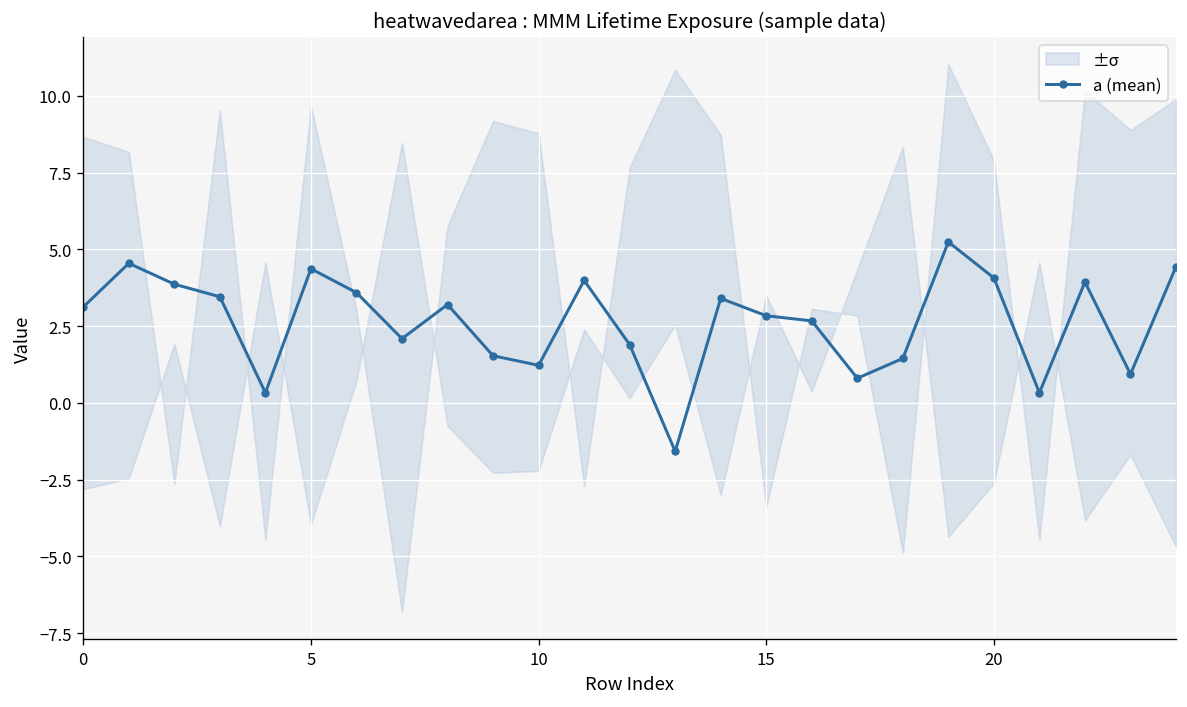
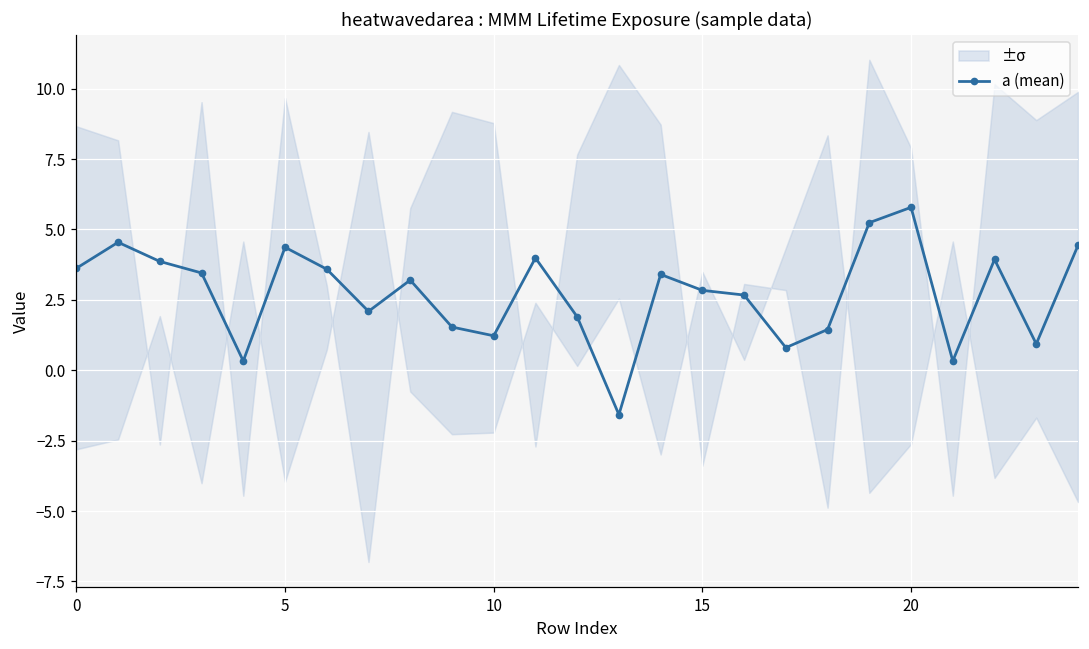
  {
    "a (mean)": {
-     "0": 3.1,
+     "0": 3.6,
      "5": 4.4,
      "10": 1.2,
      "15": 2.8,
-     "20": 4.1
+     "20": 5.8
    }
  }
